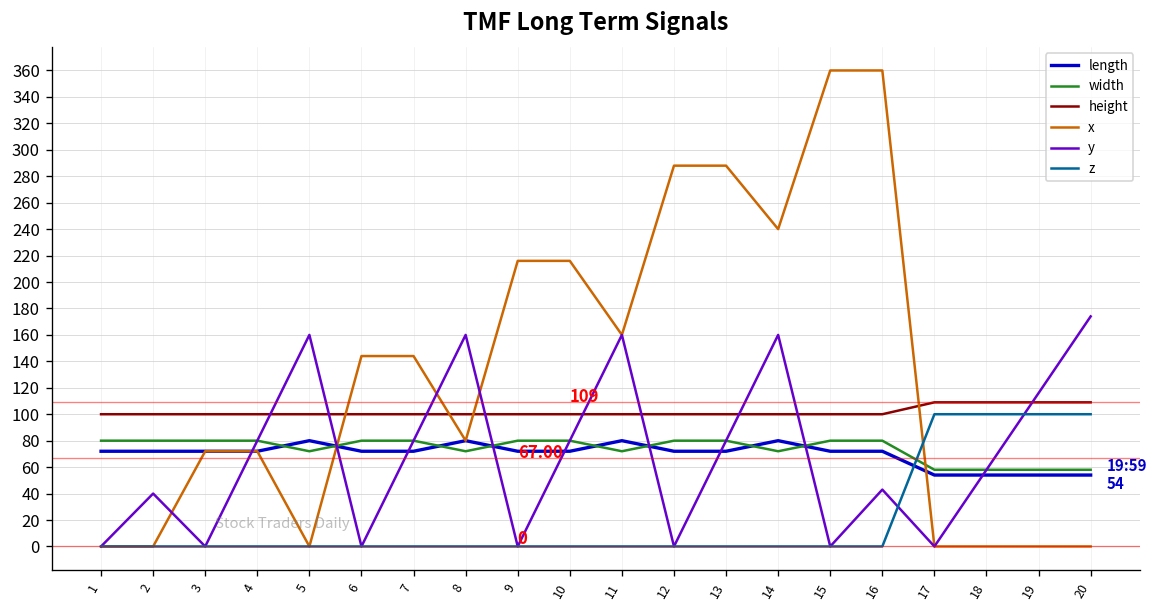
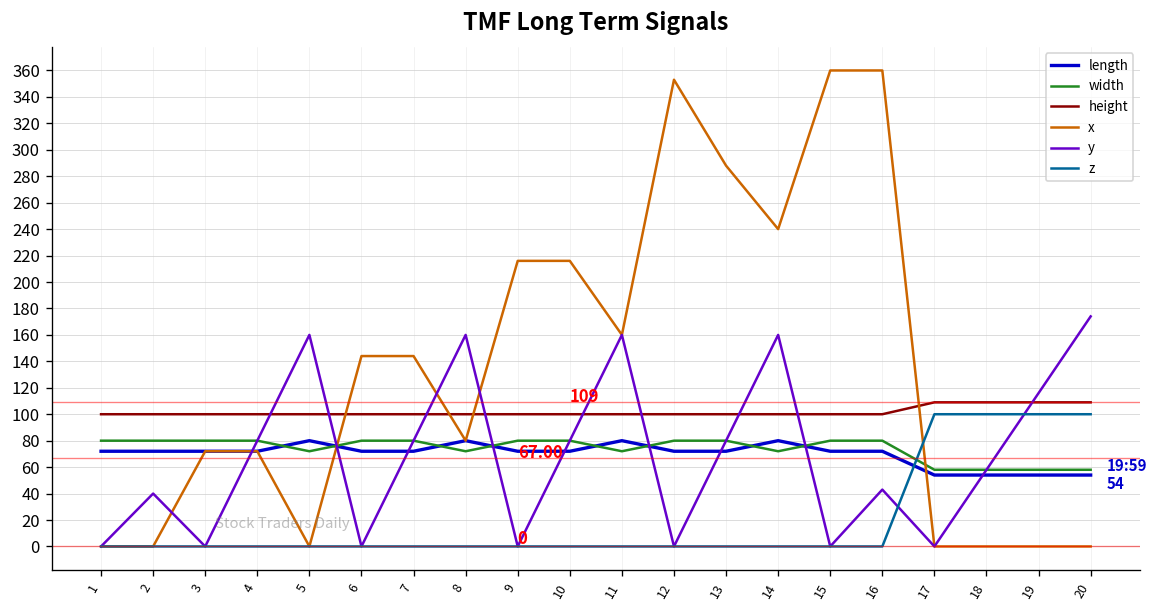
  {
    "length": {
      "20": 54
    },
    "width": {
      "1": 80,
      "2": 80,
      "3": 80,
      "5": 72,
      "6": 80,
      "8": 72,
      "9": 80,
      "11": 72,
      "12": 80,
      "14": 72,
      "15": 80,
      "16": 80,
      "17": 58,
      "19": 58
    },
    "height": {
      "1": 100,
      "2": 100,
      "3": 100,
      "4": 100,
      "5": 100,
      "6": 100,
      "7": 100,
      "8": 100,
      "9": 100,
      "11": 100,
      "12": 100,
      "13": 100,
      "14": 100,
      "15": 100,
      "16": 100,
      "17": 109,
      "18": 109,
      "19": 109,
      "20": 109
    },
    "x": {
      "6": 144,
      "7": 144,
      "9": 216,
      "10": 216,
-     "12": 288,
+     "12": 353,
      "13": 288,
      "14": 240,
      "15": 360,
      "16": 360,
      "18": 0,
      "19": 0,
      "20": 0
    },
    "y": {
      "2": 40,
      "5": 160,
      "8": 160,
      "14": 160,
      "16": 43,
      "19": 116,
      "20": 174
    },
    "z": {
      "4": 0,
      "7": 0,
      "8": 0,
      "11": 0,
      "13": 0,
      "14": 0,
      "16": 0,
      "17": 100,
      "18": 100,
      "19": 100,
      "20": 100
    }
  }
